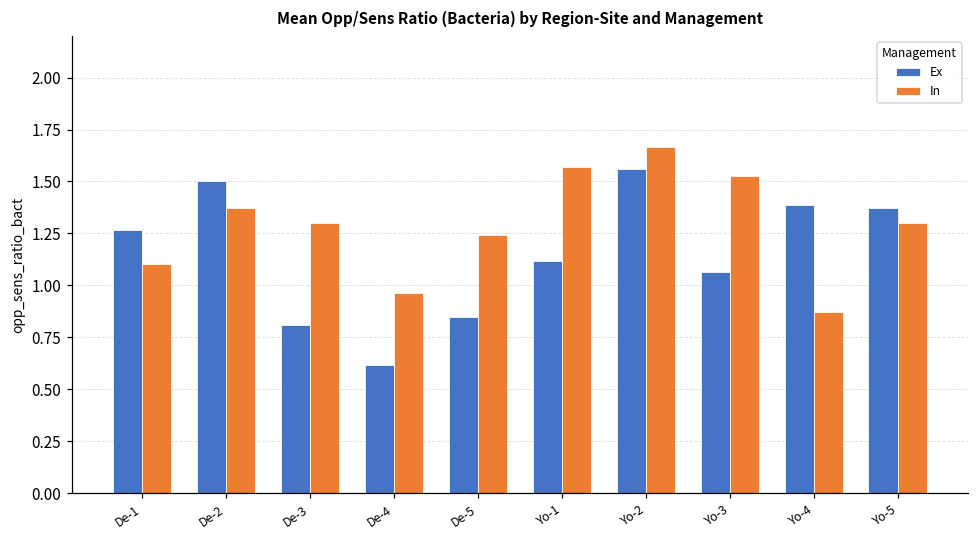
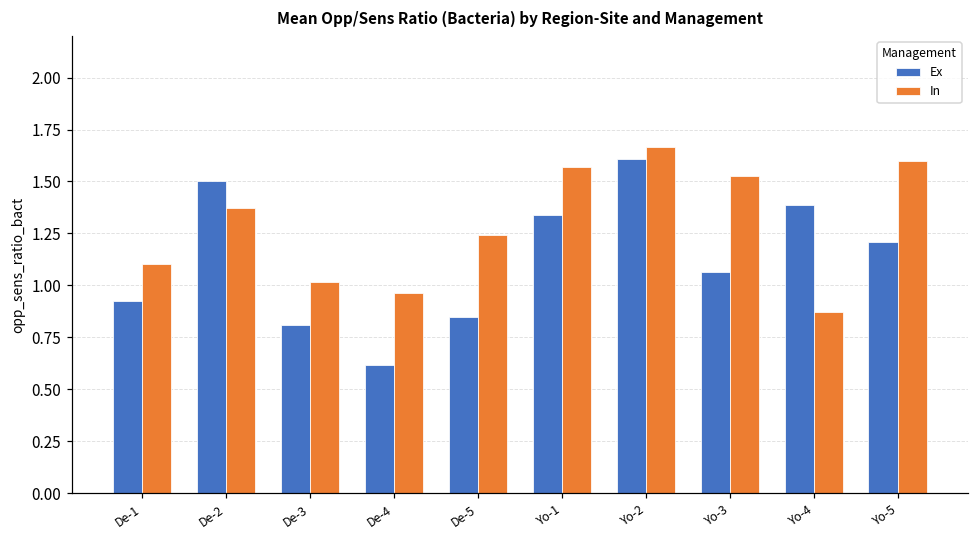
  {
    "Ex": {
-     "De-1": 1.27,
+     "De-1": 0.93,
      "De-2": 1.50,
      "De-3": 0.81,
      "De-4": 0.62,
      "De-5": 0.85,
-     "Yo-1": 1.12,
-     "Yo-2": 1.56,
+     "Yo-1": 1.34,
+     "Yo-2": 1.61,
      "Yo-3": 1.07,
      "Yo-4": 1.39,
-     "Yo-5": 1.37
+     "Yo-5": 1.21
    },
    "In": {
      "De-1": 1.10,
      "De-2": 1.37,
-     "De-3": 1.30,
+     "De-3": 1.02,
      "De-4": 0.96,
      "De-5": 1.24,
      "Yo-1": 1.57,
      "Yo-2": 1.67,
      "Yo-3": 1.53,
      "Yo-4": 0.87,
-     "Yo-5": 1.30
+     "Yo-5": 1.60
    }
  }
